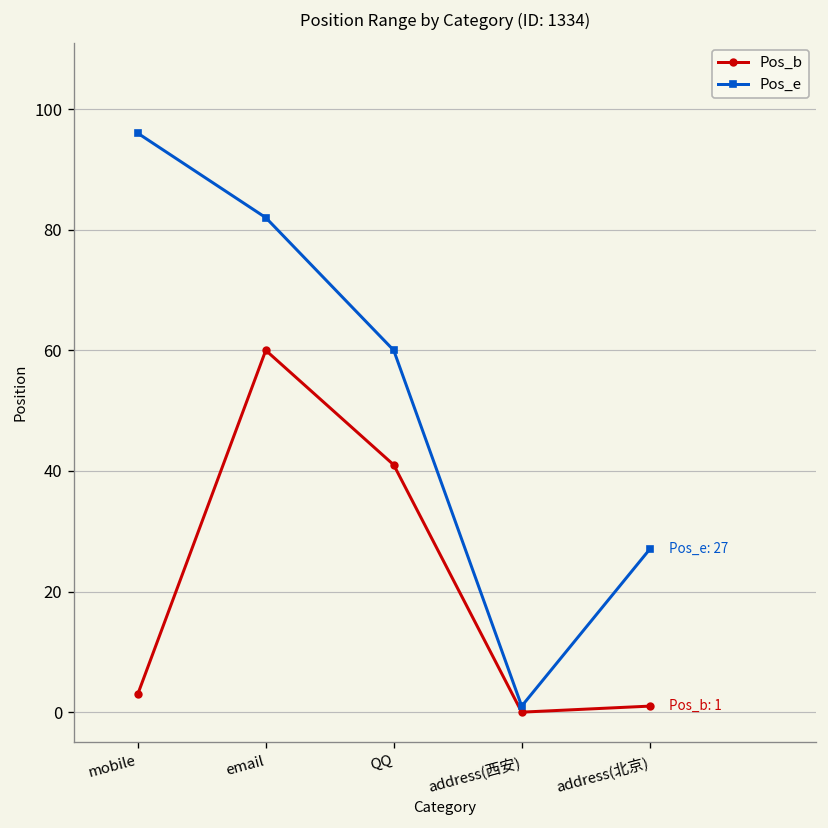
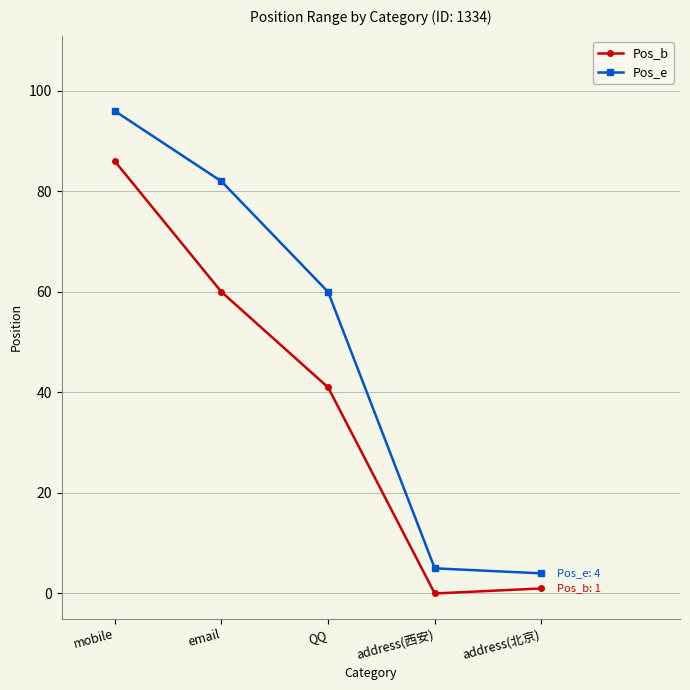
  {
    "Pos_b": {
-     "mobile": 3,
+     "mobile": 86,
      "email": 60,
      "QQ": 41,
      "address(西安)": 0
    },
    "Pos_e": {
-     "address(西安)": 1,
-     "address(北京)": 27
+     "address(西安)": 5,
+     "address(北京)": 4
    }
  }
